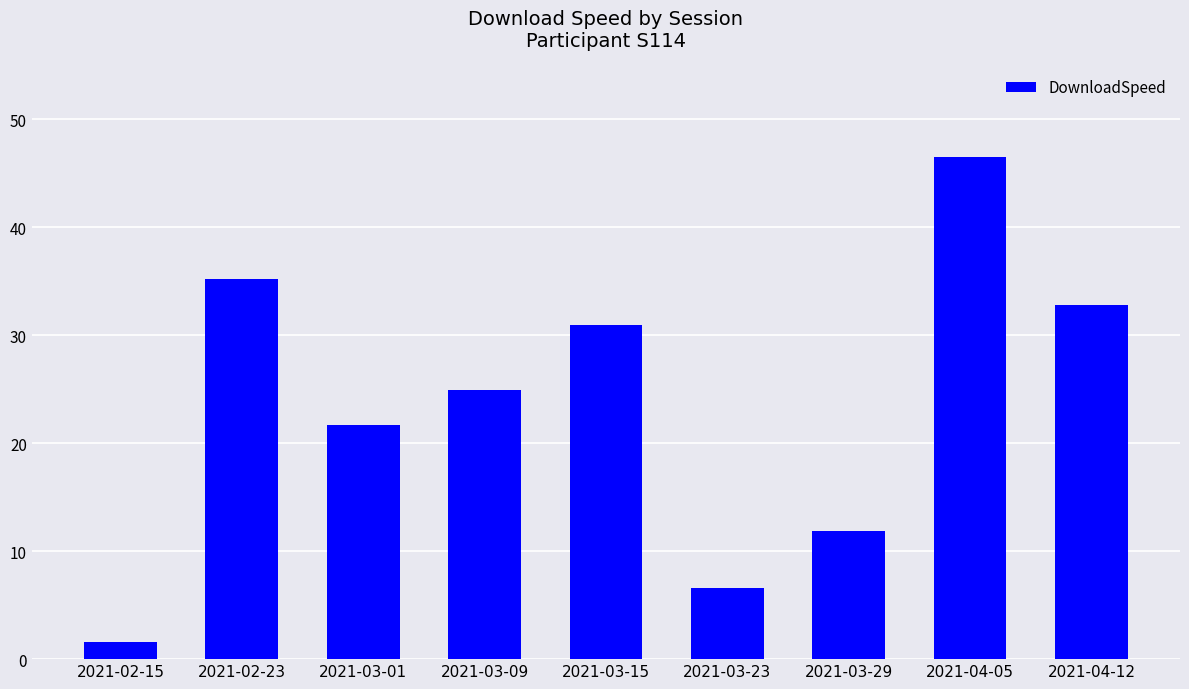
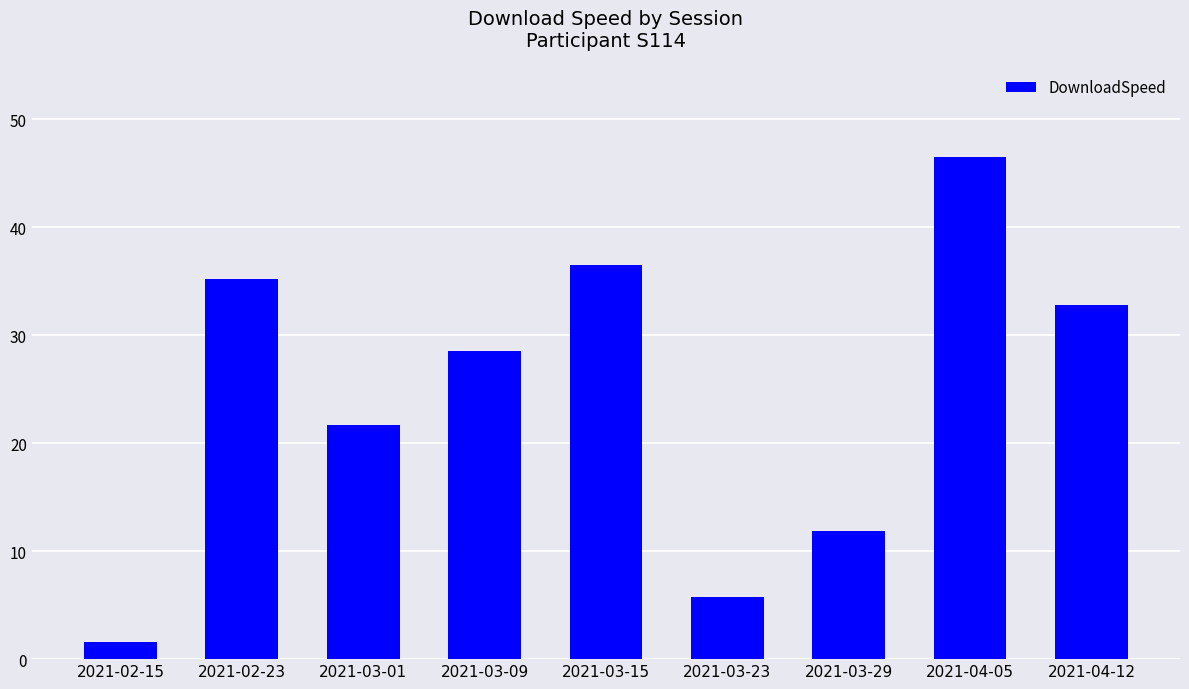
  {
    "2021-02-15": 1.6,
    "2021-02-23": 35.2,
    "2021-03-01": 21.7,
-   "2021-03-09": 24.9,
-   "2021-03-15": 31.0,
-   "2021-03-23": 6.6,
+   "2021-03-09": 28.5,
+   "2021-03-15": 36.5,
+   "2021-03-23": 5.7,
    "2021-03-29": 11.9,
    "2021-04-05": 46.5,
    "2021-04-12": 32.8
  }
